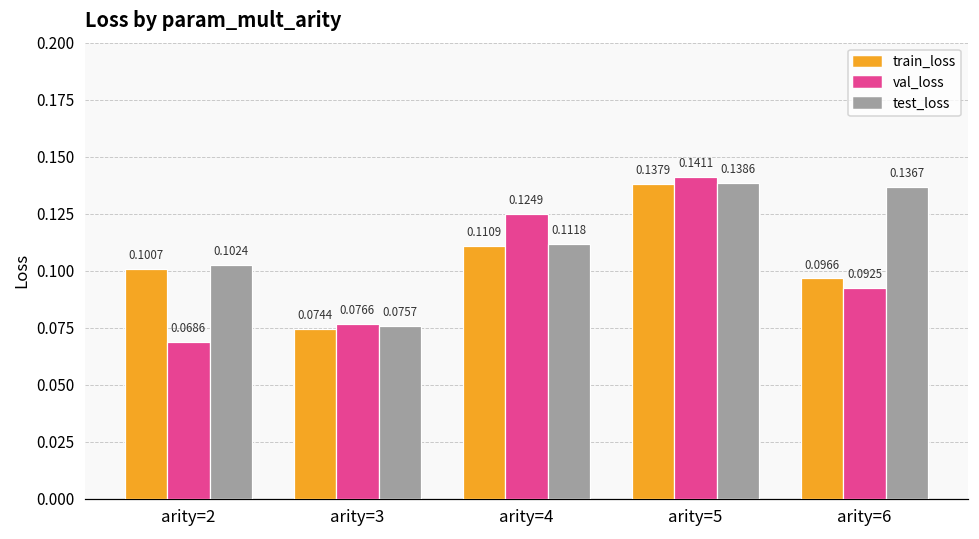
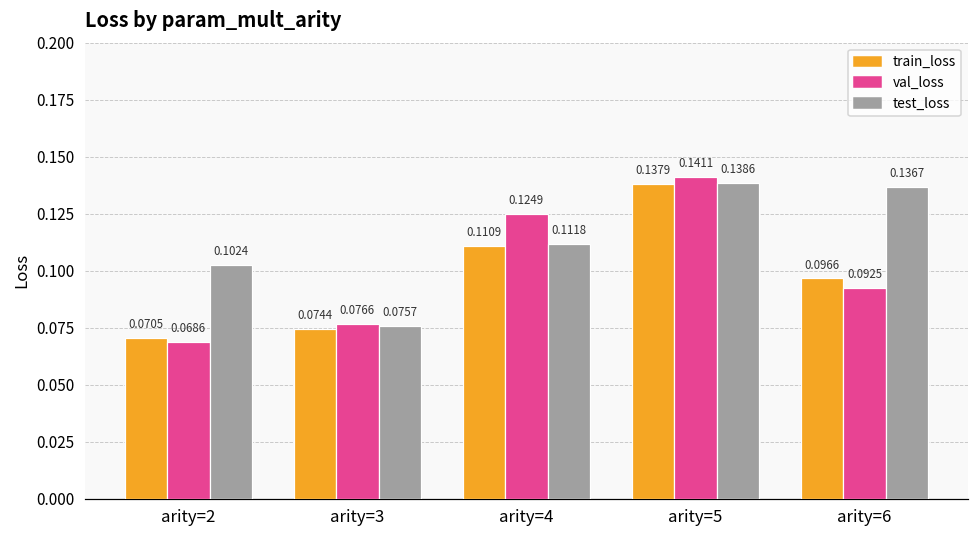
  {
    "train_loss": {
-     "arity=2": 0.1007,
+     "arity=2": 0.0705,
      "arity=3": 0.0744,
      "arity=4": 0.1109,
      "arity=5": 0.1379,
      "arity=6": 0.0966
    },
    "val_loss": {
      "arity=2": 0.0686,
      "arity=3": 0.0766,
      "arity=4": 0.1249,
      "arity=5": 0.1411,
      "arity=6": 0.0925
    },
    "test_loss": {
      "arity=2": 0.1024,
      "arity=3": 0.0757,
      "arity=4": 0.1118,
      "arity=5": 0.1386,
      "arity=6": 0.1367
    }
  }
